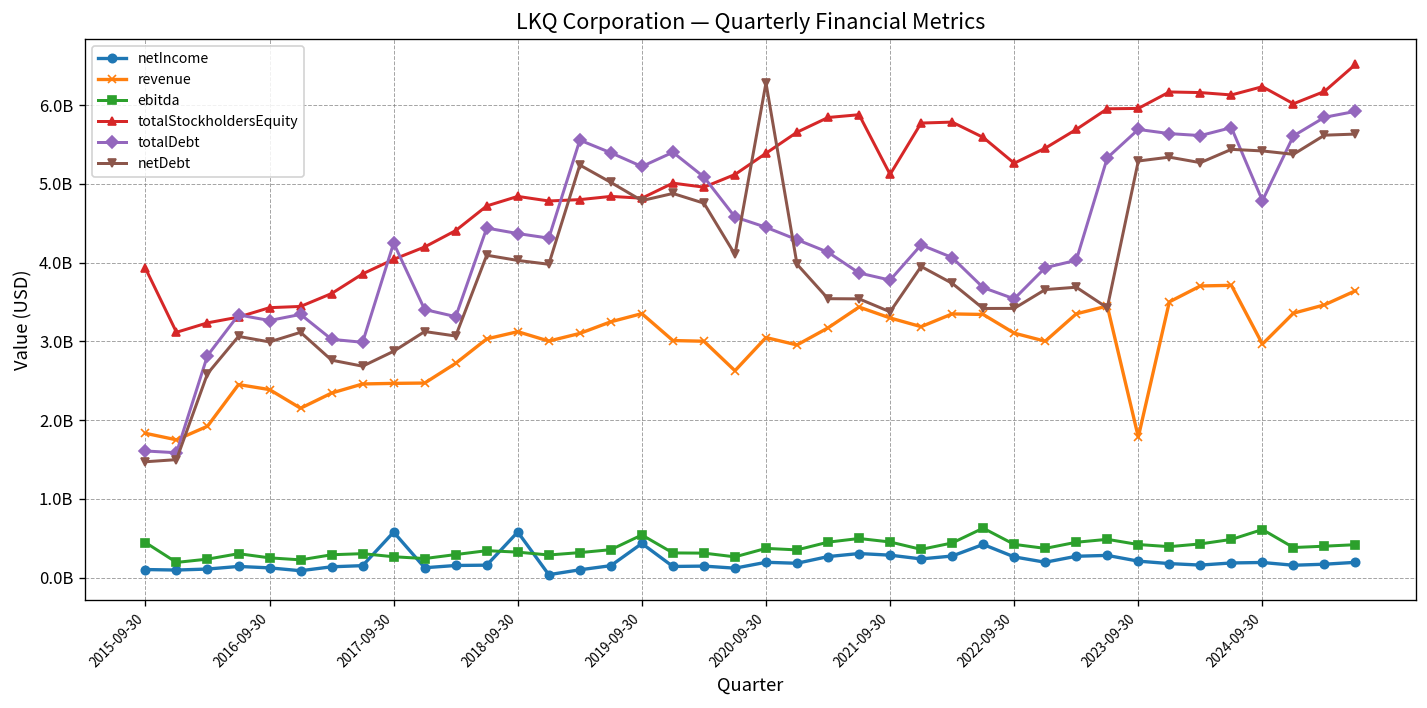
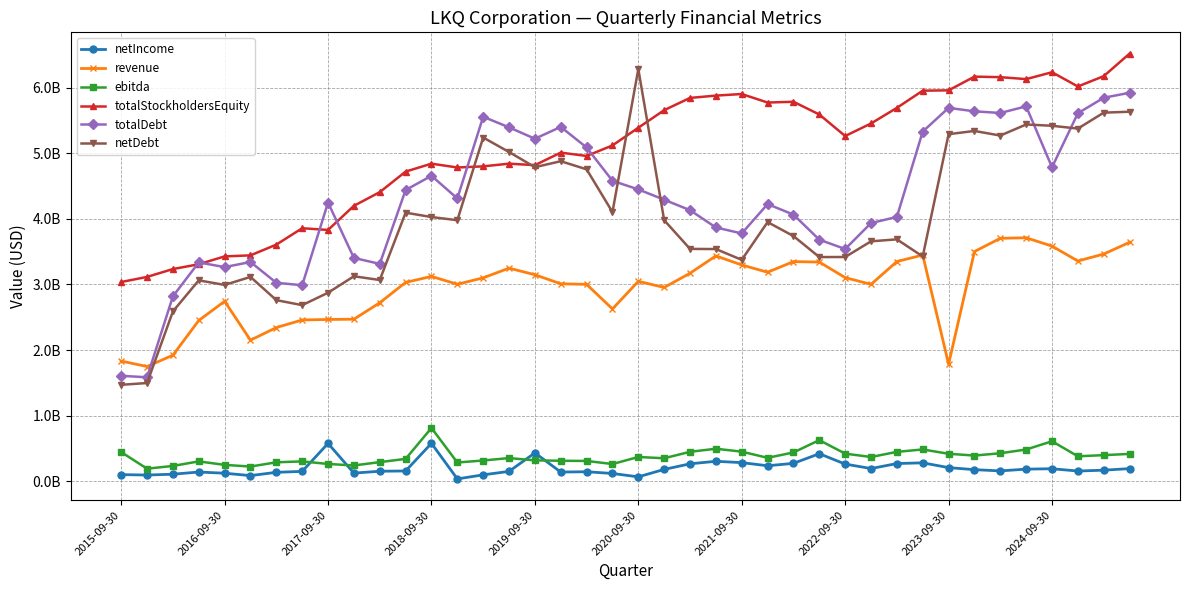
  {
    "netIncome": {
      "2015-09-30": 100000000,
      "2016-09-30": 100000000,
      "2017-09-30": 600000000,
      "2018-09-30": 600000000,
      "2019-09-30": 400000000,
-     "2020-09-30": 200000000,
+     "2020-09-30": 100000000,
      "2021-09-30": 300000000,
      "2022-09-30": 300000000,
      "2023-09-30": 200000000,
      "2024-09-30": 200000000
    },
    "revenue": {
      "2015-09-30": 1800000000,
-     "2016-09-30": 2400000000,
+     "2016-09-30": 2700000000,
      "2017-09-30": 2500000000,
      "2018-09-30": 3100000000,
-     "2019-09-30": 3400000000,
+     "2019-09-30": 3100000000,
      "2020-09-30": 3000000000,
      "2021-09-30": 3300000000,
      "2022-09-30": 3100000000,
      "2023-09-30": 1800000000,
-     "2024-09-30": 3000000000
+     "2024-09-30": 3600000000
    },
    "ebitda": {
      "2015-09-30": 400000000,
      "2016-09-30": 200000000,
      "2017-09-30": 300000000,
-     "2018-09-30": 300000000,
-     "2019-09-30": 500000000,
+     "2018-09-30": 800000000,
+     "2019-09-30": 300000000,
      "2020-09-30": 400000000,
      "2021-09-30": 500000000,
      "2022-09-30": 400000000,
      "2023-09-30": 400000000,
      "2024-09-30": 600000000
    },
    "totalStockholdersEquity": {
-     "2015-09-30": 3900000000,
+     "2015-09-30": 3000000000,
      "2016-09-30": 3400000000,
-     "2017-09-30": 4000000000,
+     "2017-09-30": 3800000000,
      "2018-09-30": 4800000000,
      "2020-09-30": 5400000000,
-     "2021-09-30": 5100000000,
+     "2021-09-30": 5900000000,
      "2022-09-30": 5300000000,
      "2023-09-30": 6000000000,
      "2024-09-30": 6200000000
    },
    "totalDebt": {
      "2015-09-30": 1600000000,
      "2016-09-30": 3300000000,
      "2017-09-30": 4200000000,
-     "2018-09-30": 4400000000,
+     "2018-09-30": 4700000000,
      "2019-09-30": 5200000000,
      "2020-09-30": 4400000000,
      "2021-09-30": 3800000000,
      "2022-09-30": 3500000000,
      "2023-09-30": 5700000000,
      "2024-09-30": 4800000000
    },
    "netDebt": {
      "2015-09-30": 1500000000,
      "2016-09-30": 3000000000,
      "2017-09-30": 2900000000,
      "2018-09-30": 4000000000,
      "2020-09-30": 6300000000,
      "2021-09-30": 3400000000,
      "2022-09-30": 3400000000,
      "2023-09-30": 5300000000,
      "2024-09-30": 5400000000
    }
  }
